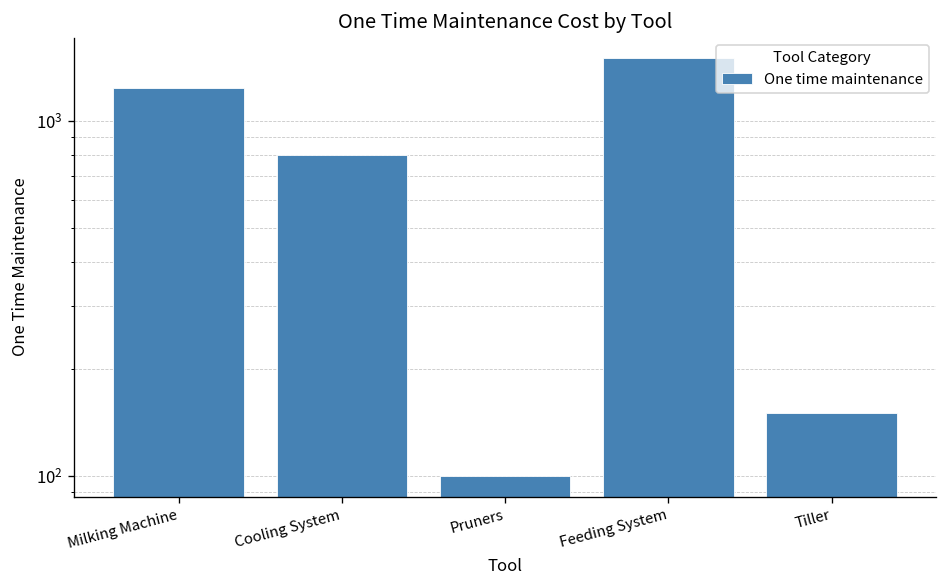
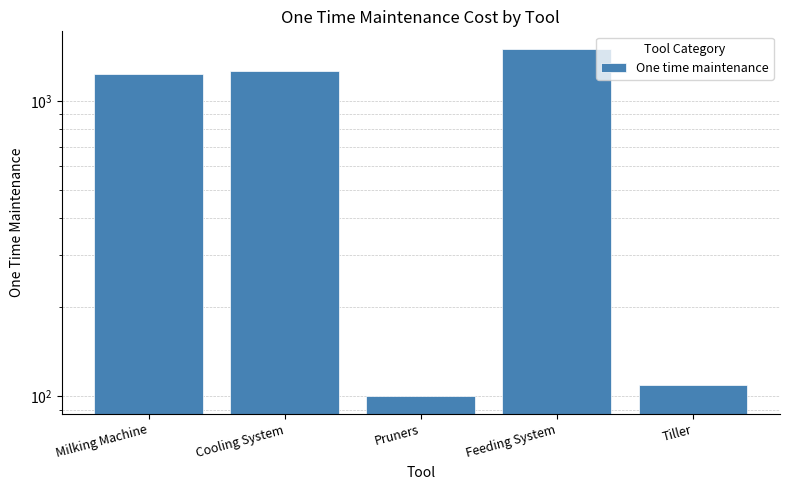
  {
    "Milking Machine": 1240,
-   "Cooling System": 800,
+   "Cooling System": 1260,
    "Pruners": 100,
    "Feeding System": 1500,
-   "Tiller": 150
+   "Tiller": 109
  }
